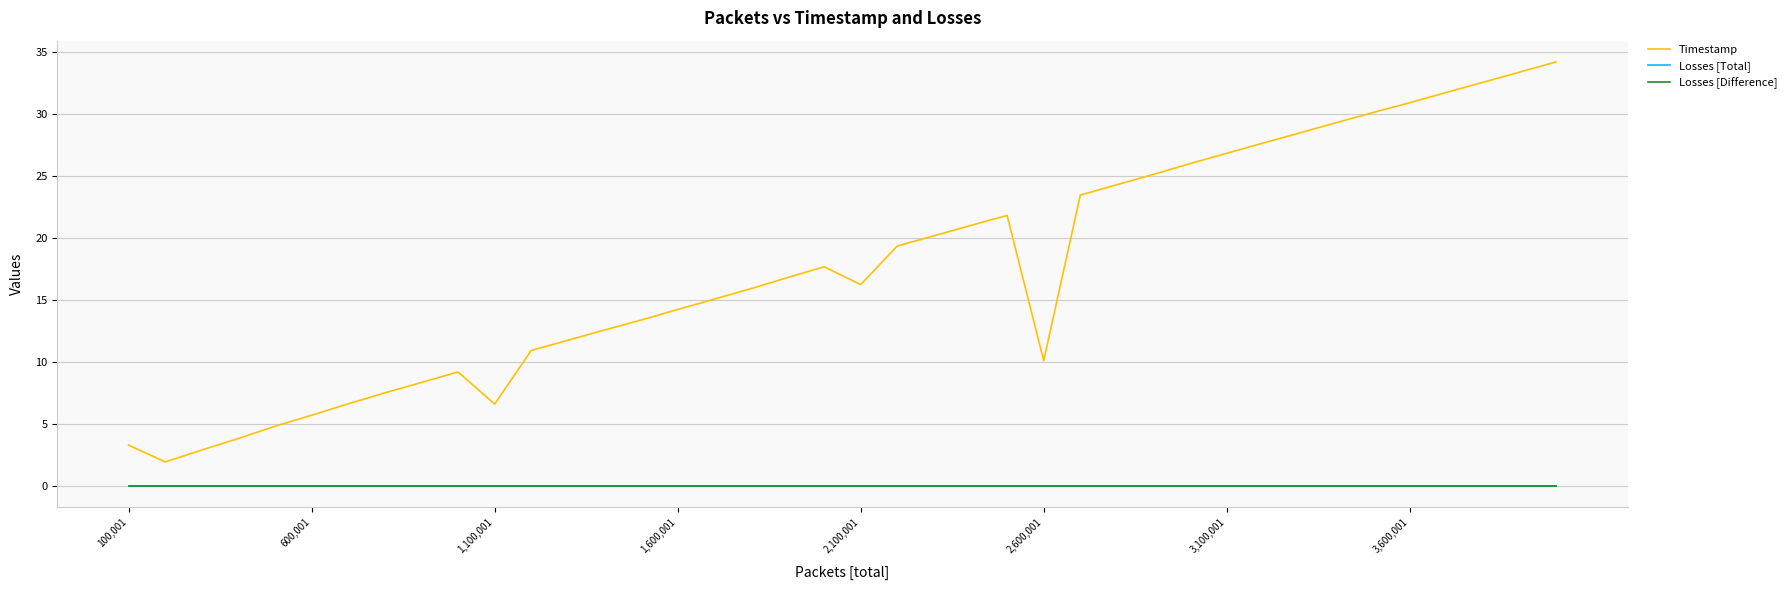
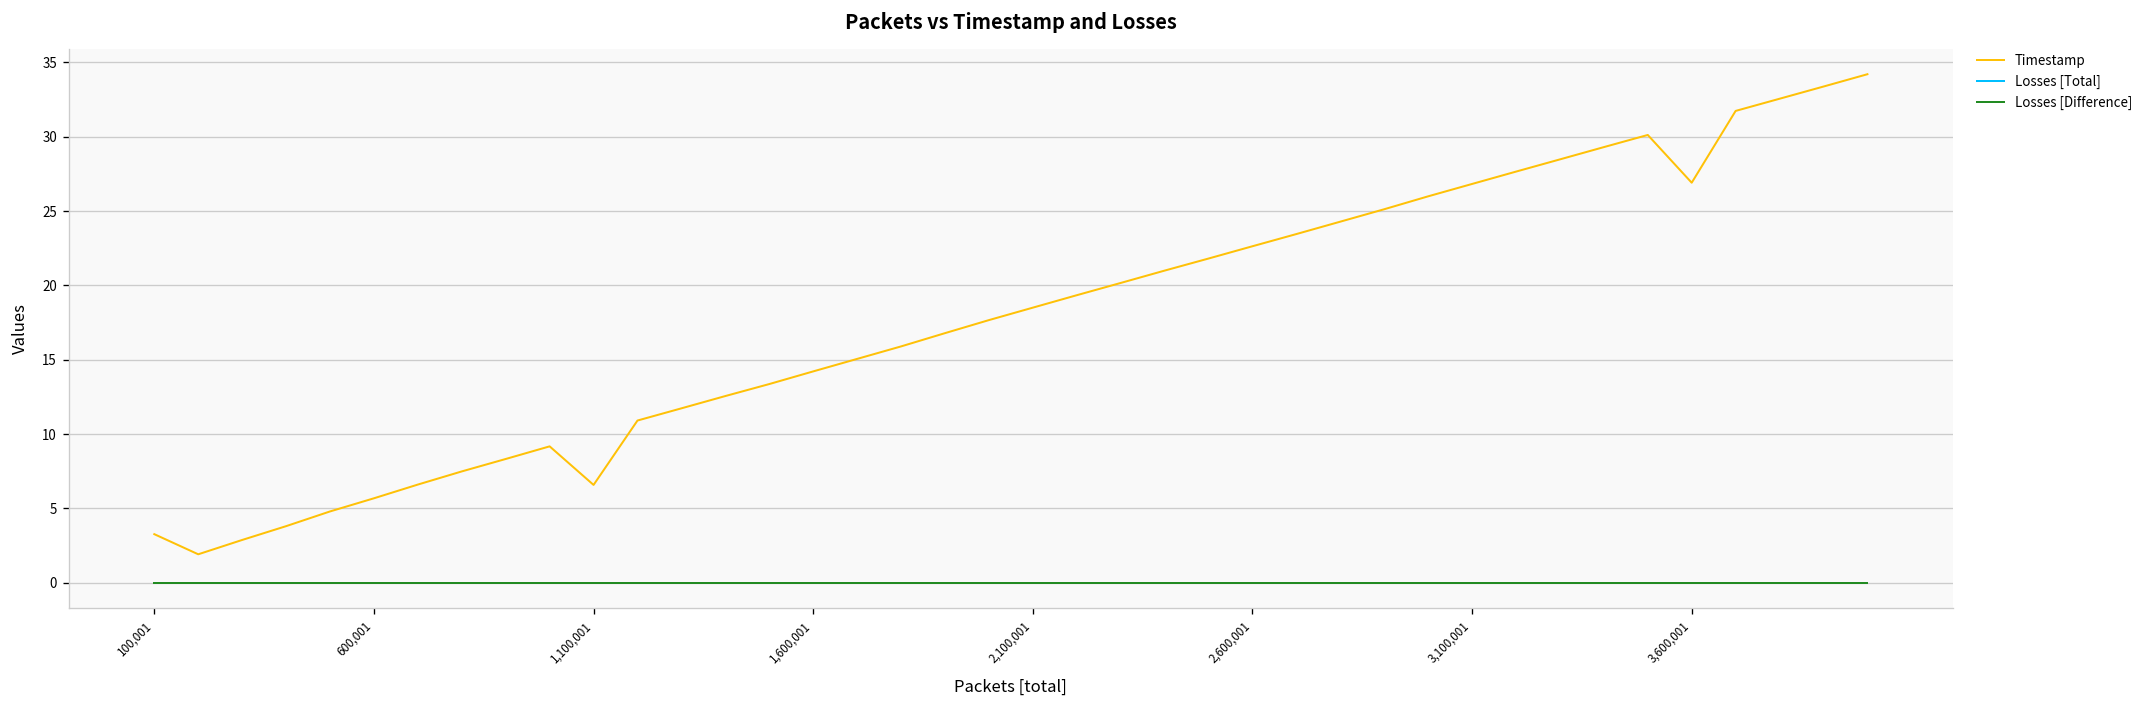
  {
    "Timestamp": {
      "100,001": 3.3,
      "600,001": 5.7,
      "1,100,001": 6.6,
      "1,600,001": 14.2,
-     "2,100,001": 16.2,
-     "2,600,001": 10.1,
+     "2,100,001": 18.5,
+     "2,600,001": 22.6,
      "3,100,001": 26.8,
-     "3,600,001": 30.9
+     "3,600,001": 26.9
    },
    "Losses [Difference]": {
      "100,001": 0.0,
      "600,001": 0.0,
      "1,100,001": 0.0,
      "1,600,001": 0.0,
      "2,100,001": 0.0,
      "2,600,001": 0.0,
      "3,100,001": 0.0,
      "3,600,001": 0.0
    }
  }
